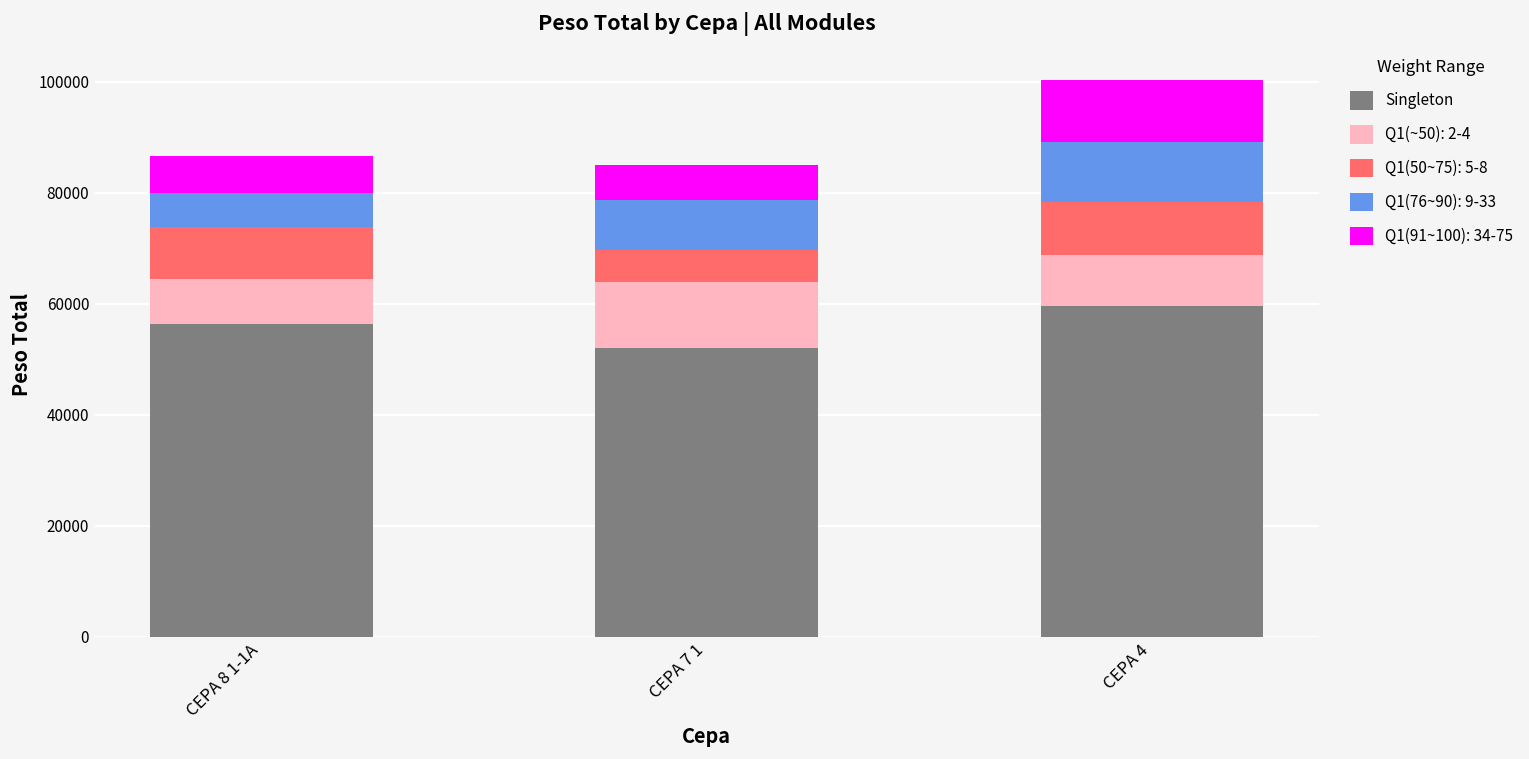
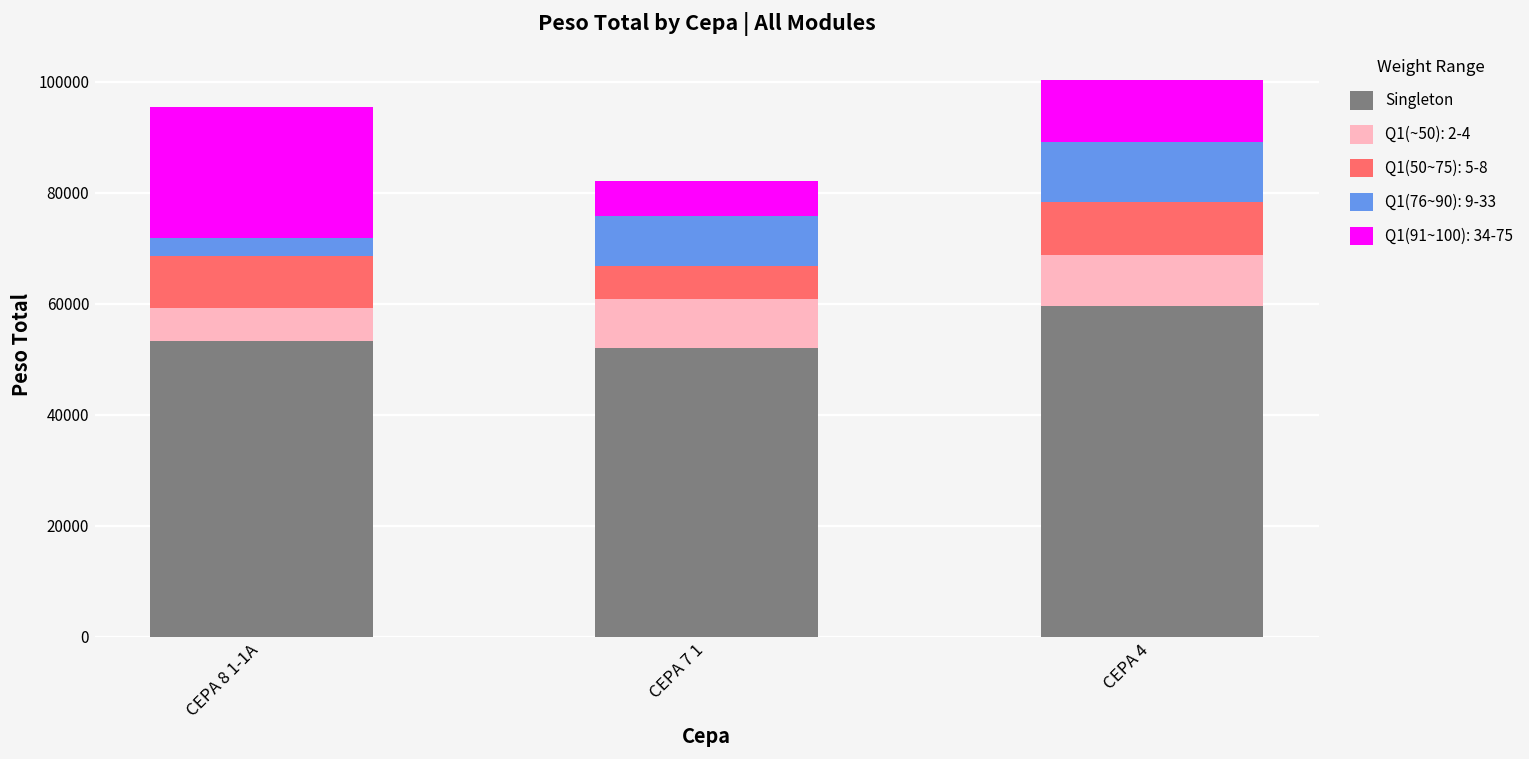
  {
    "Singleton": {
-     "CEPA 8 1-1A": 56000,
+     "CEPA 8 1-1A": 53000,
      "CEPA 7 1": 52000,
      "CEPA 4": 60000
    },
    "Q1(~50): 2-4": {
-     "CEPA 8 1-1A": 8000,
-     "CEPA 7 1": 12000,
+     "CEPA 8 1-1A": 6000,
+     "CEPA 7 1": 9000,
      "CEPA 4": 9000
    },
    "Q1(50~75): 5-8": {
      "CEPA 8 1-1A": 9000,
      "CEPA 7 1": 6000,
      "CEPA 4": 10000
    },
    "Q1(76~90): 9-33": {
-     "CEPA 8 1-1A": 6000,
+     "CEPA 8 1-1A": 3000,
      "CEPA 7 1": 9000,
      "CEPA 4": 11000
    },
    "Q1(91~100): 34-75": {
-     "CEPA 8 1-1A": 7000,
+     "CEPA 8 1-1A": 24000,
      "CEPA 7 1": 6000,
      "CEPA 4": 11000
    }
  }
